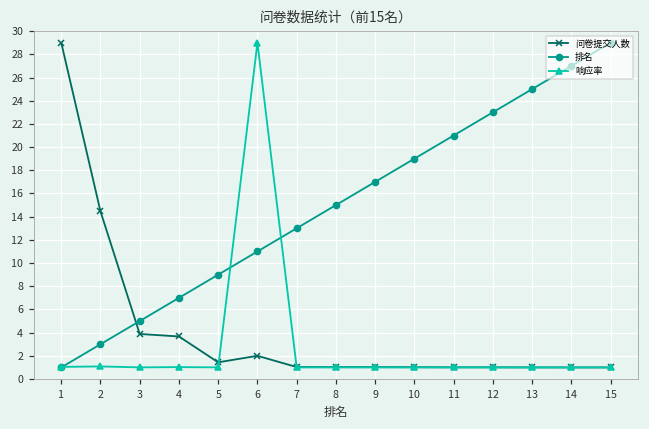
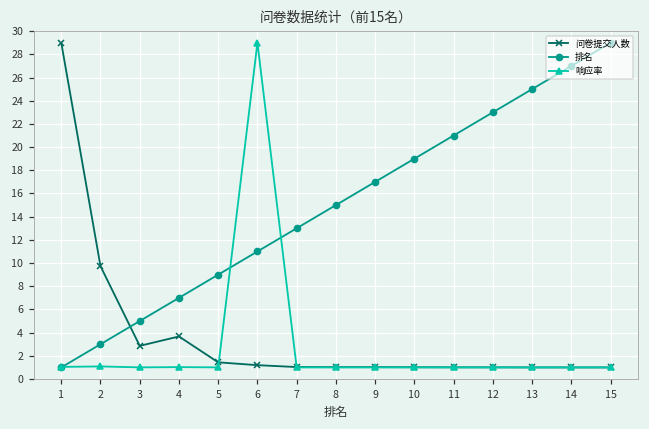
  {
    "问卷提交人数": {
      "1": 29.0,
-     "2": 14.5,
-     "3": 3.9,
+     "2": 9.7,
+     "3": 2.9,
      "4": 3.7,
      "5": 1.4,
-     "6": 2.0
+     "6": 1.2
    }
  }
